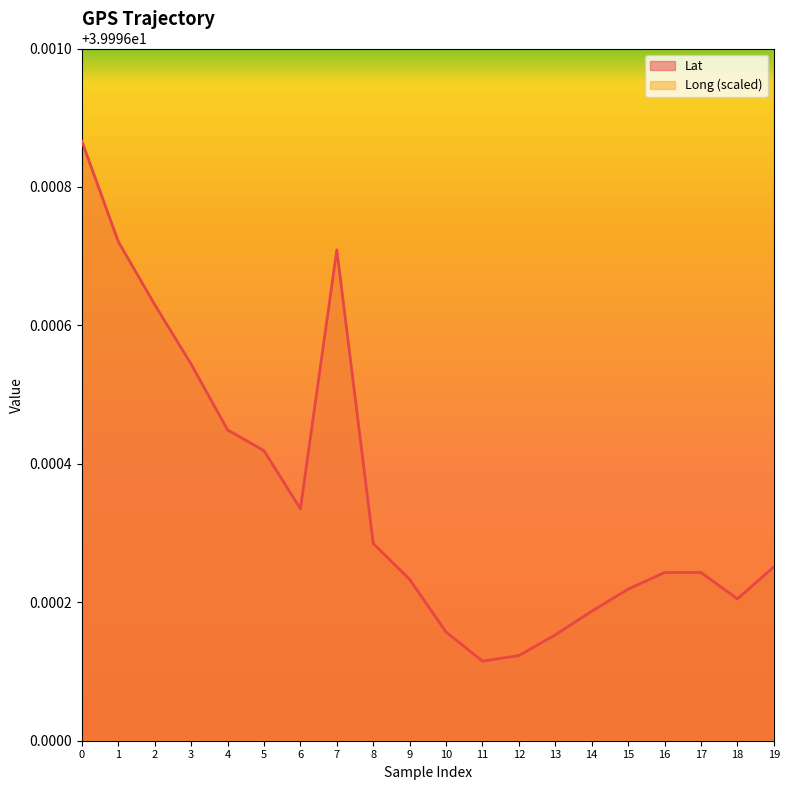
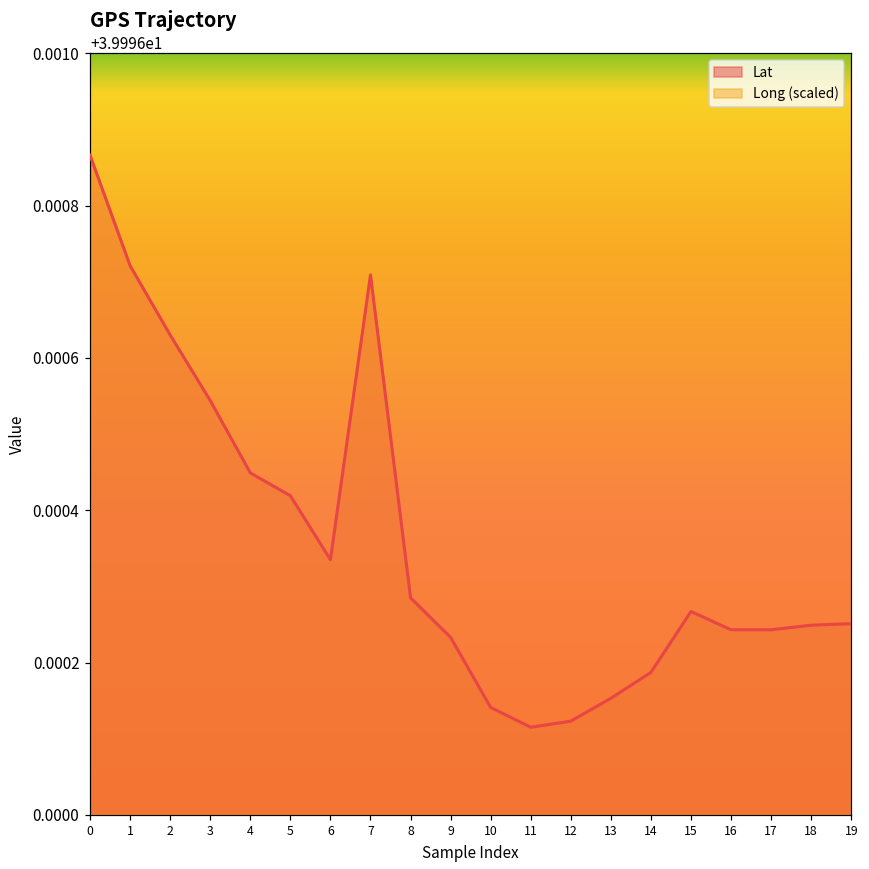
  {
    "Lat": {
      "0": 39.99687,
      "1": 39.99672,
      "2": 39.99663,
      "3": 39.99654,
      "4": 39.99645,
      "5": 39.99642,
      "6": 39.99634,
      "7": 39.99671,
      "8": 39.99629,
      "9": 39.99623,
-     "10": 39.99616,
+     "10": 39.99614,
      "11": 39.99612,
      "12": 39.99612,
      "13": 39.99615,
      "14": 39.99619,
-     "15": 39.99622,
+     "15": 39.99627,
      "16": 39.99624,
      "17": 39.99624,
-     "18": 39.99621,
+     "18": 39.99625,
      "19": 39.99625
    }
  }
